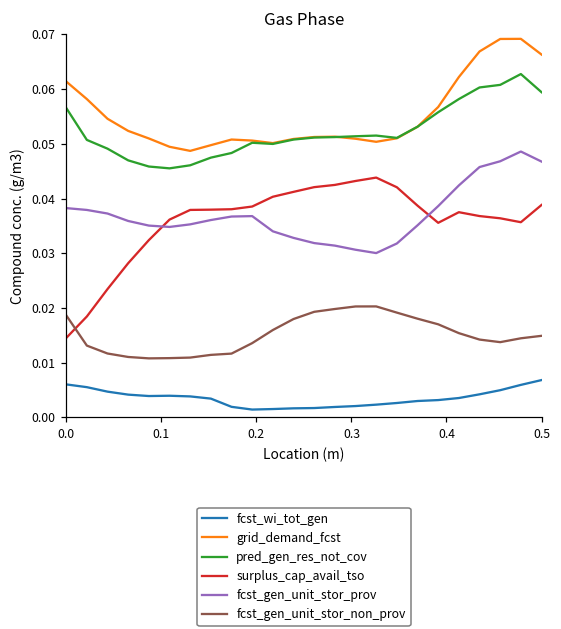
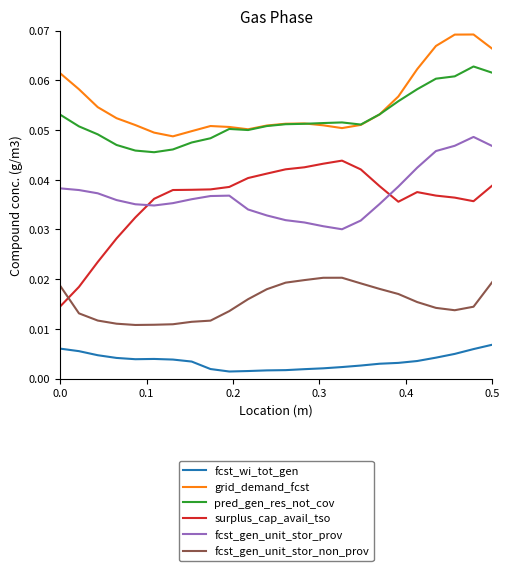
  {
    "fcst_wi_tot_gen": {
      "0.0": 0.006,
      "0.5": 0.007
    },
    "grid_demand_fcst": {
      "0.0": 0.061,
      "0.5": 0.066
    },
    "pred_gen_res_not_cov": {
-     "0.0": 0.057,
-     "0.5": 0.059
+     "0.0": 0.053,
+     "0.5": 0.062
    },
    "surplus_cap_avail_tso": {
      "0.0": 0.015,
      "0.5": 0.039
    },
    "fcst_gen_unit_stor_prov": {
      "0.0": 0.038,
      "0.5": 0.047
    },
    "fcst_gen_unit_stor_non_prov": {
      "0.0": 0.019,
-     "0.5": 0.015
+     "0.5": 0.019
    }
  }
